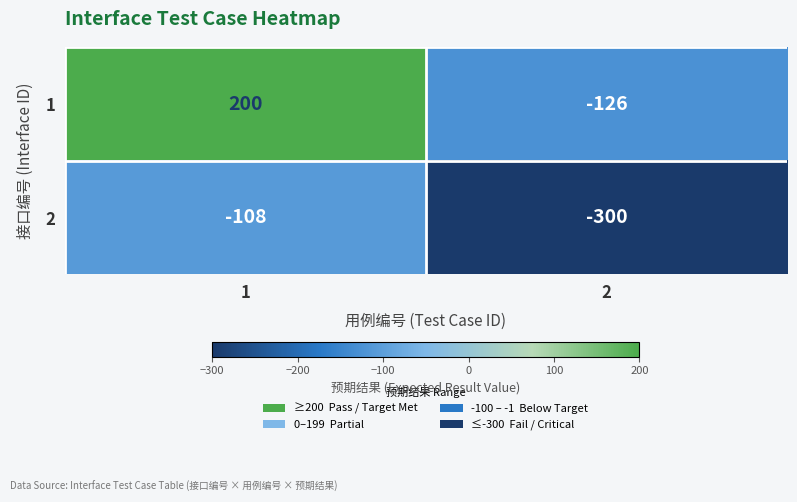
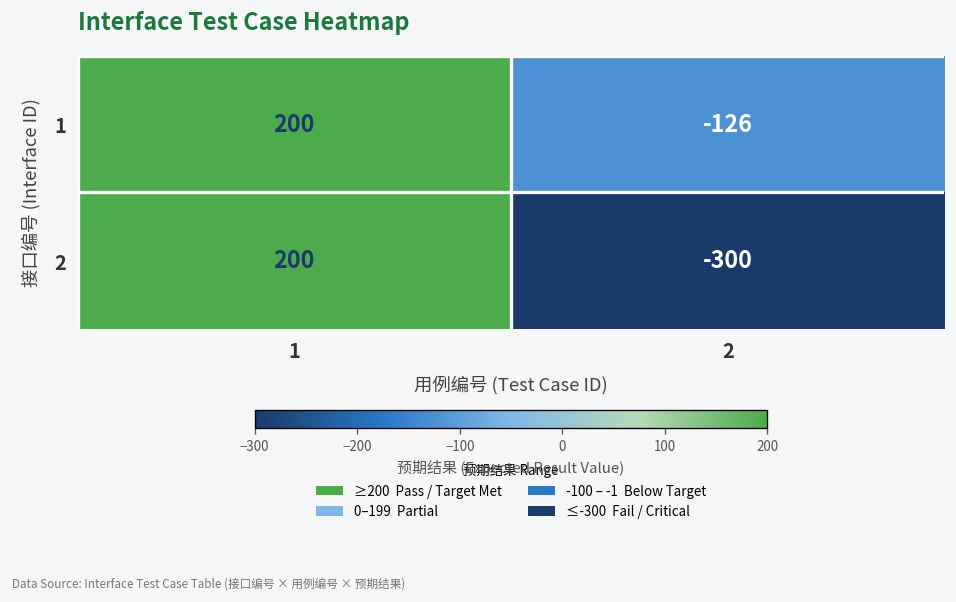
  {
    "1": {
      "1": 200,
      "2": -126
    },
    "2": {
-     "1": -108,
+     "1": 200,
      "2": -300
    }
  }
